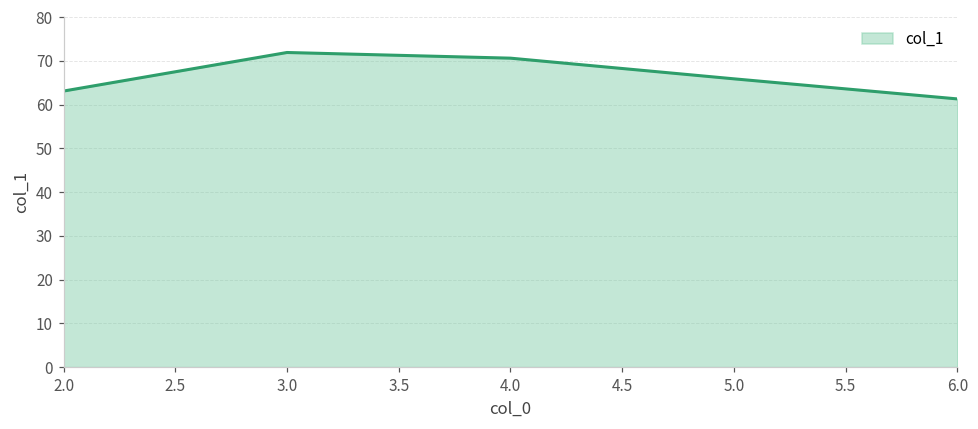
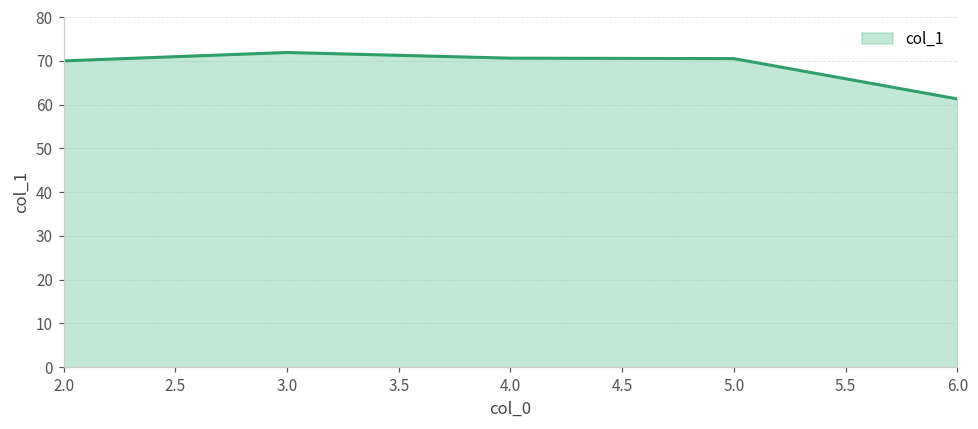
  {
-   "2.0": 63,
+   "2.0": 70,
    "3.0": 72,
    "4.0": 71,
-   "5.0": 66,
+   "5.0": 71,
    "6.0": 61
  }
